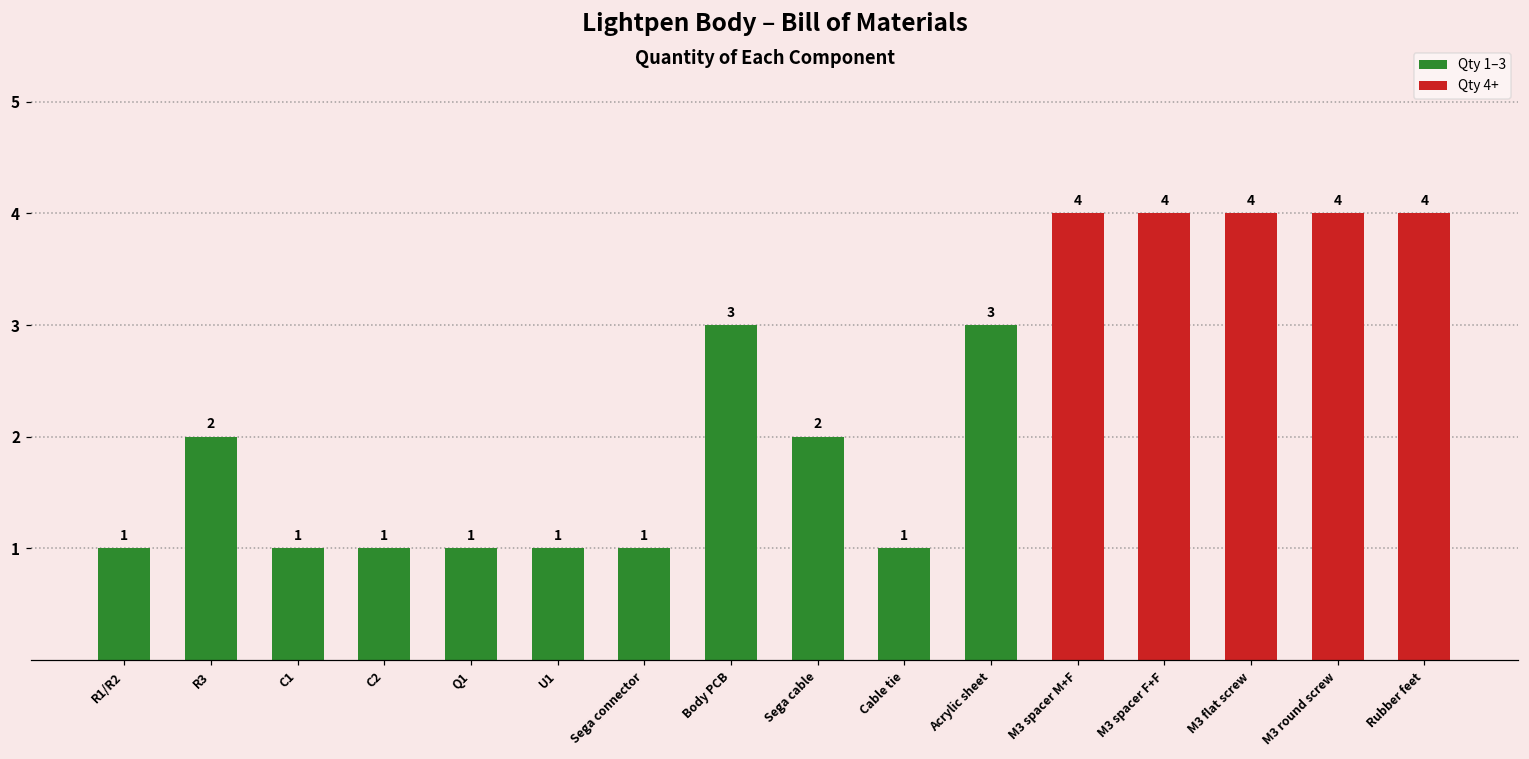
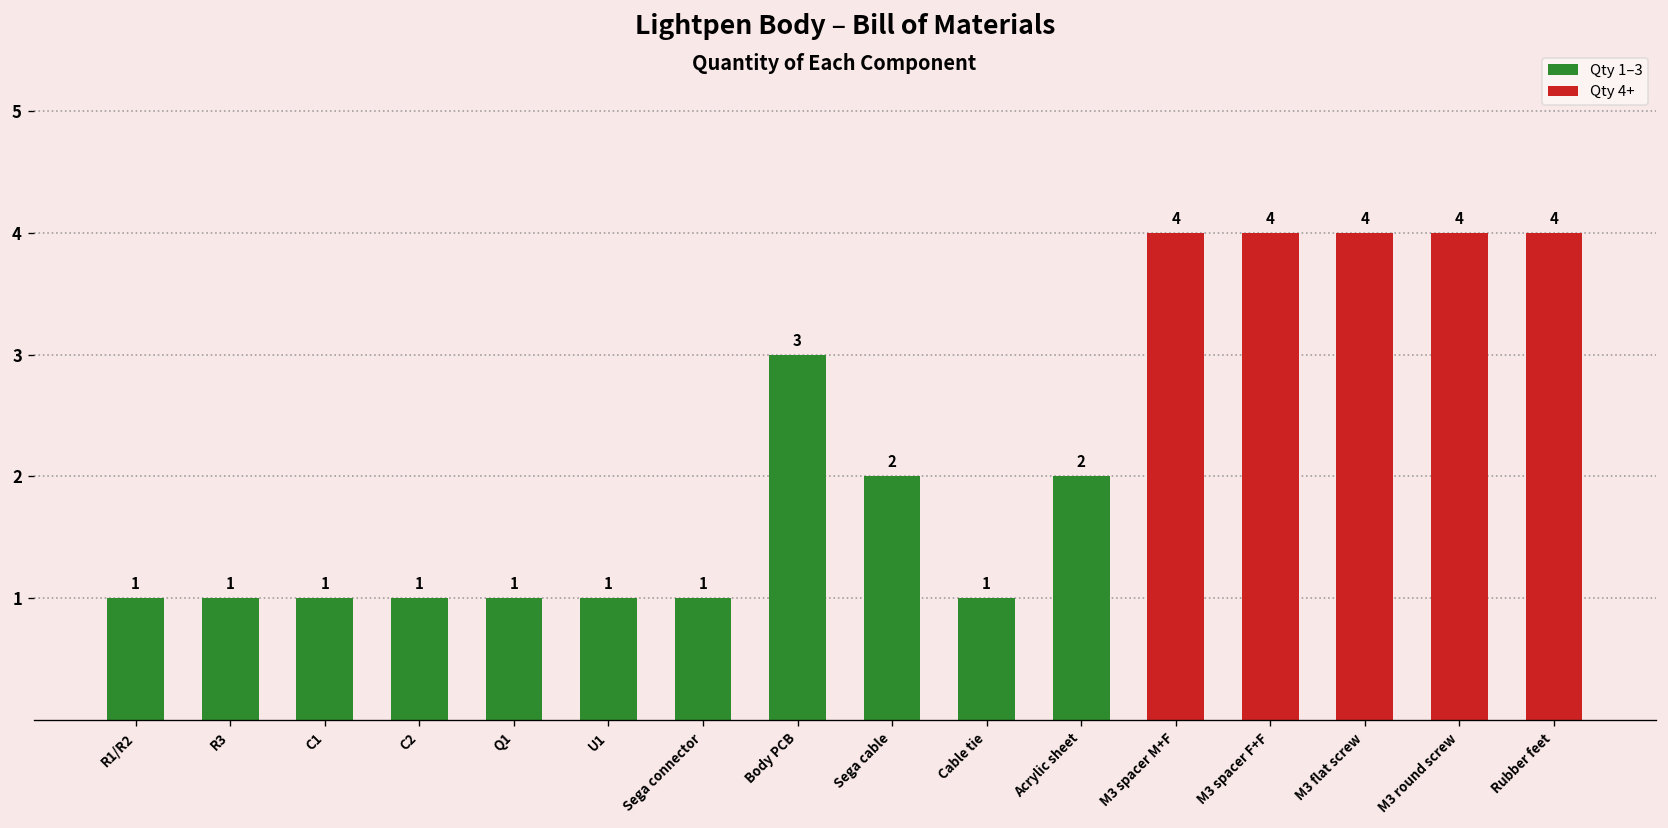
  {
    "Qty 1–3": {
      "R1/R2": 1,
-     "R3": 2,
+     "R3": 1,
      "C1": 1,
      "C2": 1,
      "Q1": 1,
      "U1": 1,
      "Sega connector": 1,
      "Body PCB": 3,
      "Sega cable": 2,
      "Cable tie": 1,
-     "Acrylic sheet": 3
+     "Acrylic sheet": 2
    },
    "Qty 4+": {
      "M3 spacer M+F": 4,
      "M3 spacer F+F": 4,
      "M3 flat screw": 4,
      "M3 round screw": 4,
      "Rubber feet": 4
    }
  }
